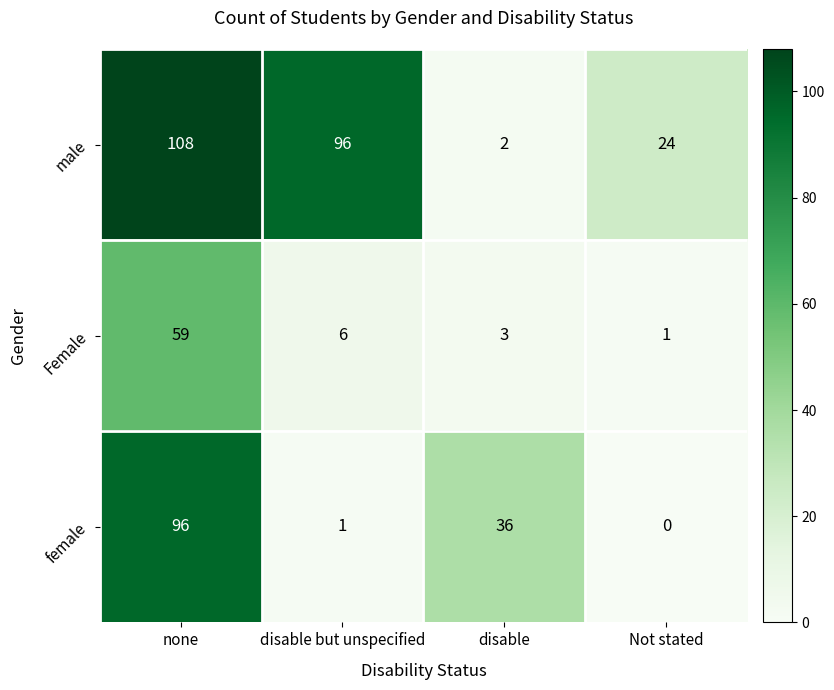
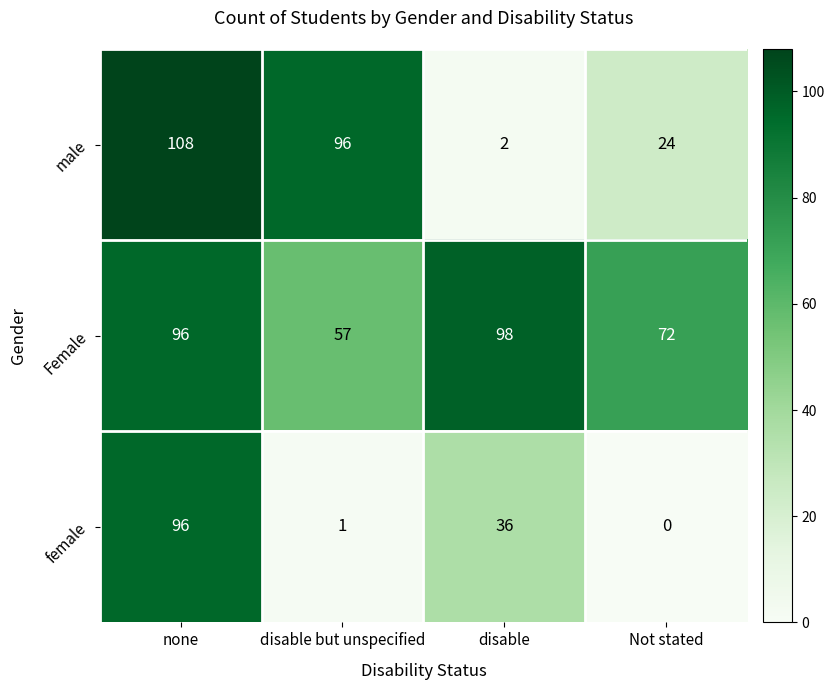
  {
    "male": {
      "none": 108,
      "disable but unspecified": 96,
      "disable": 2,
      "Not stated": 24
    },
    "Female": {
-     "none": 59,
-     "disable but unspecified": 6,
-     "disable": 3,
-     "Not stated": 1
+     "none": 96,
+     "disable but unspecified": 57,
+     "disable": 98,
+     "Not stated": 72
    },
    "female": {
      "none": 96,
      "disable but unspecified": 1,
      "disable": 36,
      "Not stated": 0
    }
  }
